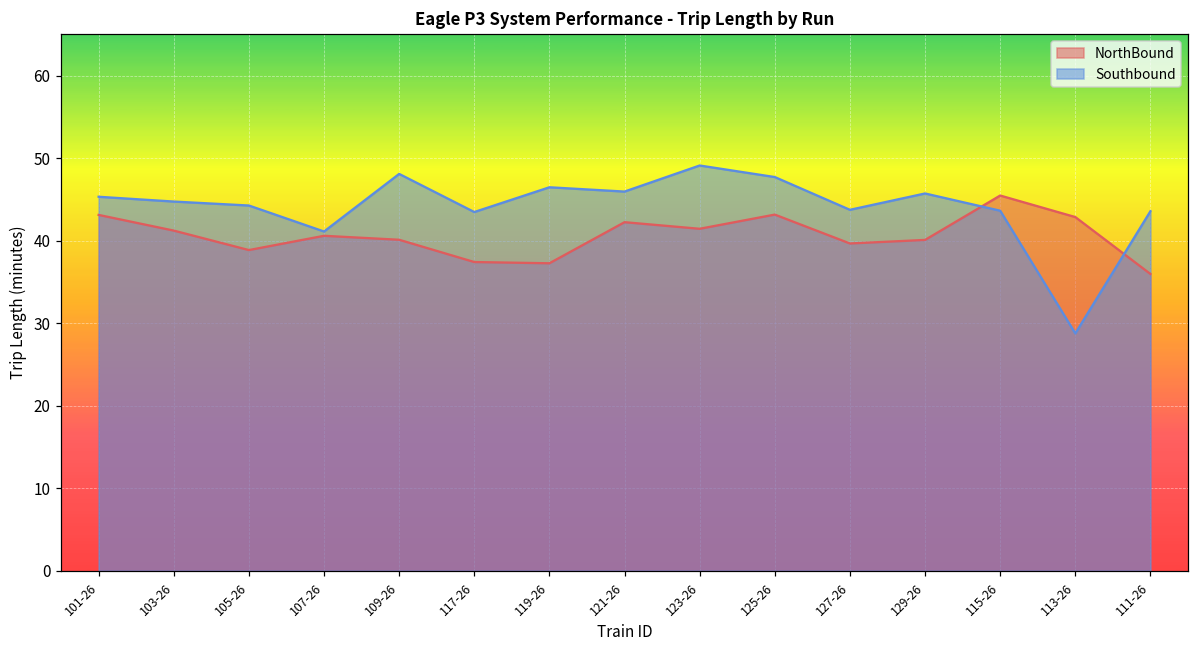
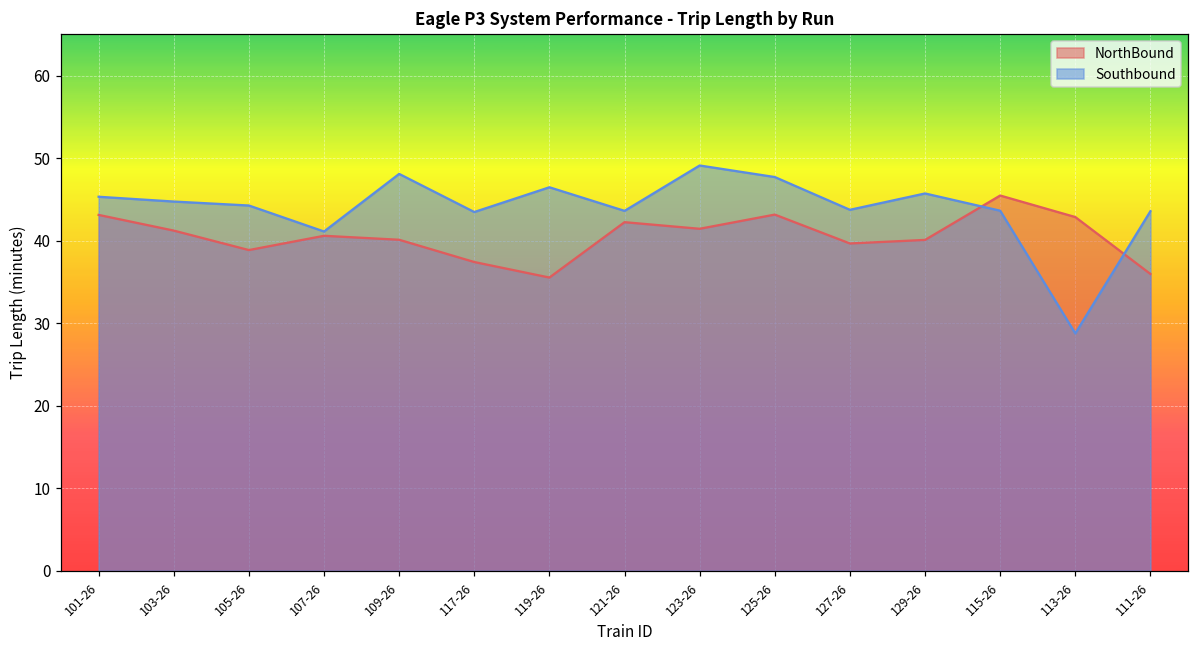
  {
    "NorthBound": {
      "101-26": 43,
      "103-26": 41,
      "105-26": 39,
      "107-26": 41,
      "109-26": 40,
      "117-26": 37,
-     "119-26": 37,
+     "119-26": 36,
      "121-26": 42,
      "123-26": 41,
      "125-26": 43,
      "127-26": 40,
      "129-26": 40,
      "115-26": 45,
      "113-26": 43,
      "111-26": 36
    },
    "Southbound": {
      "101-26": 45,
      "103-26": 45,
      "105-26": 44,
      "107-26": 41,
      "109-26": 48,
      "117-26": 43,
      "119-26": 46,
-     "121-26": 46,
+     "121-26": 44,
      "123-26": 49,
      "125-26": 48,
      "127-26": 44,
      "129-26": 46,
      "115-26": 44,
      "113-26": 29,
      "111-26": 44
    }
  }
